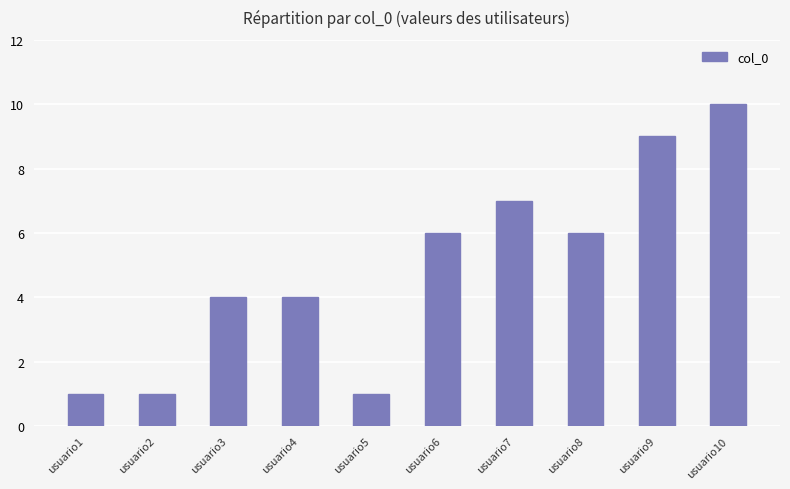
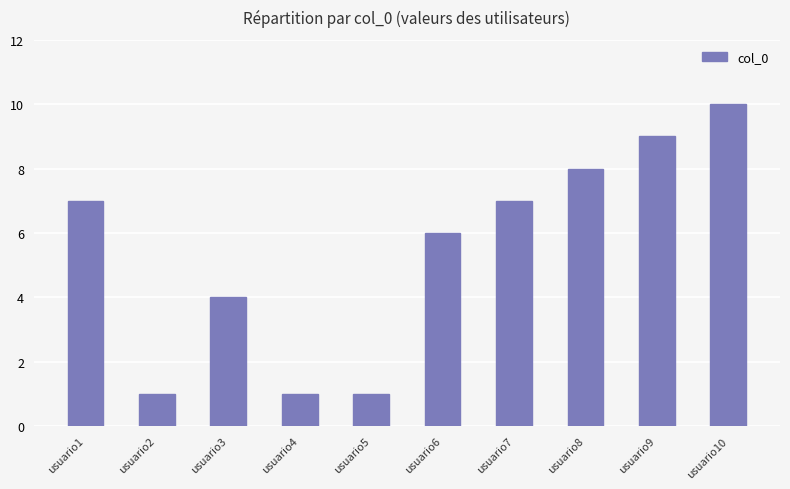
  {
-   "usuario1": 1,
+   "usuario1": 7,
    "usuario2": 1,
    "usuario3": 4,
-   "usuario4": 4,
+   "usuario4": 1,
    "usuario5": 1,
    "usuario6": 6,
    "usuario7": 7,
-   "usuario8": 6,
+   "usuario8": 8,
    "usuario9": 9,
    "usuario10": 10
  }
